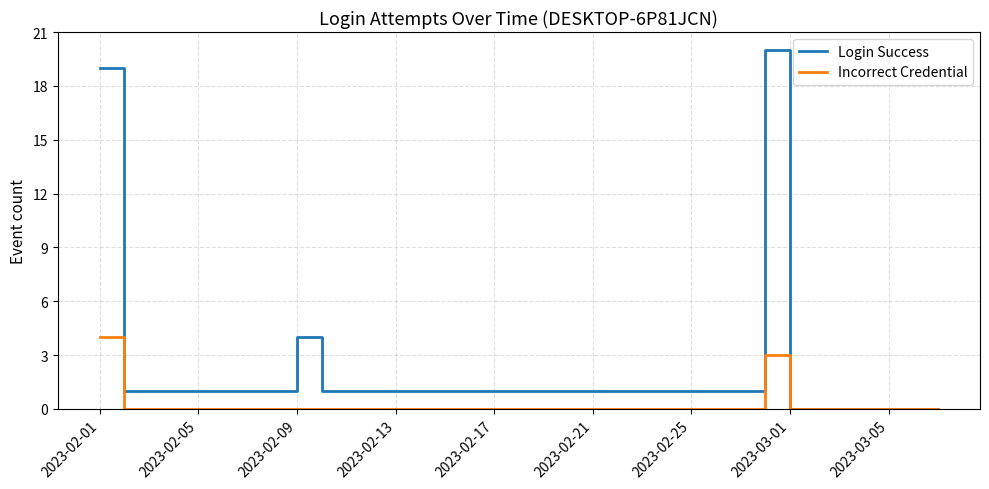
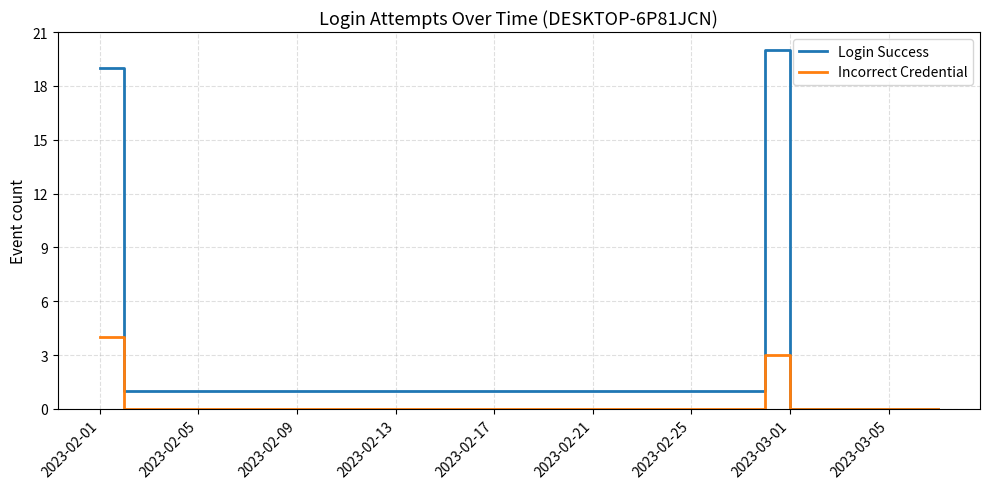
  {
    "Login Success": {
      "2023-02-01": 19,
-     "2023-02-09": 4
+     "2023-02-09": 1
    },
    "Incorrect Credential": {
      "2023-02-01": 4,
      "2023-02-09": 0
    }
  }
